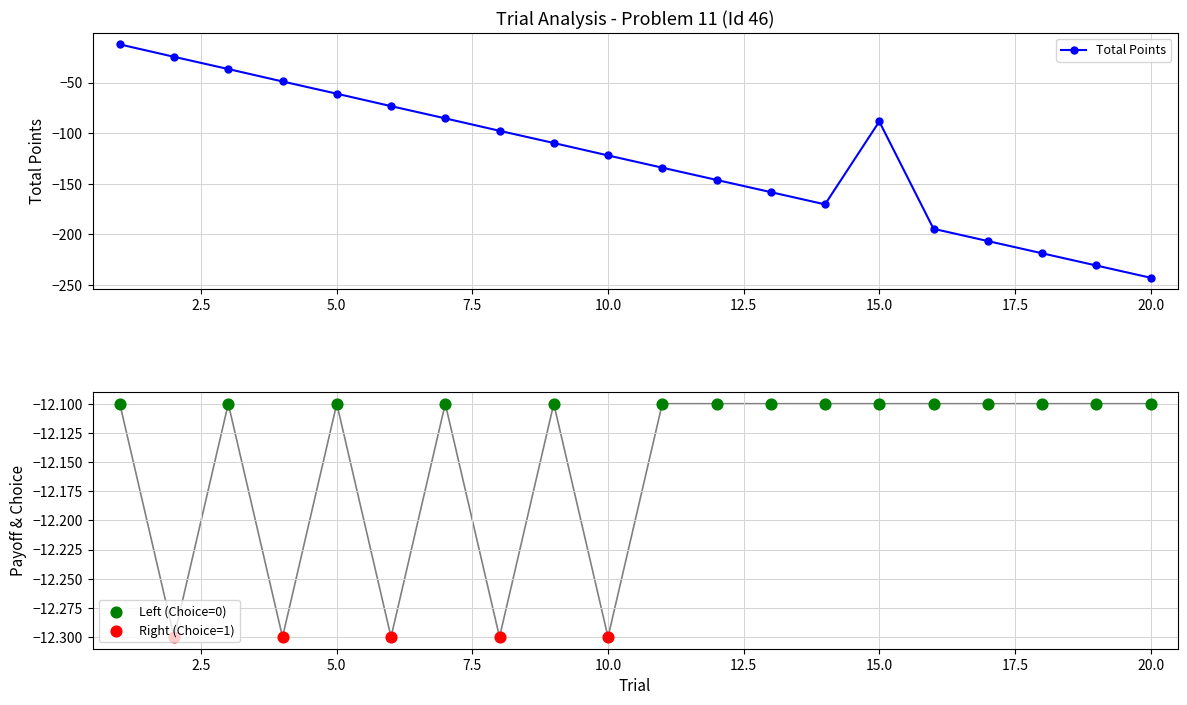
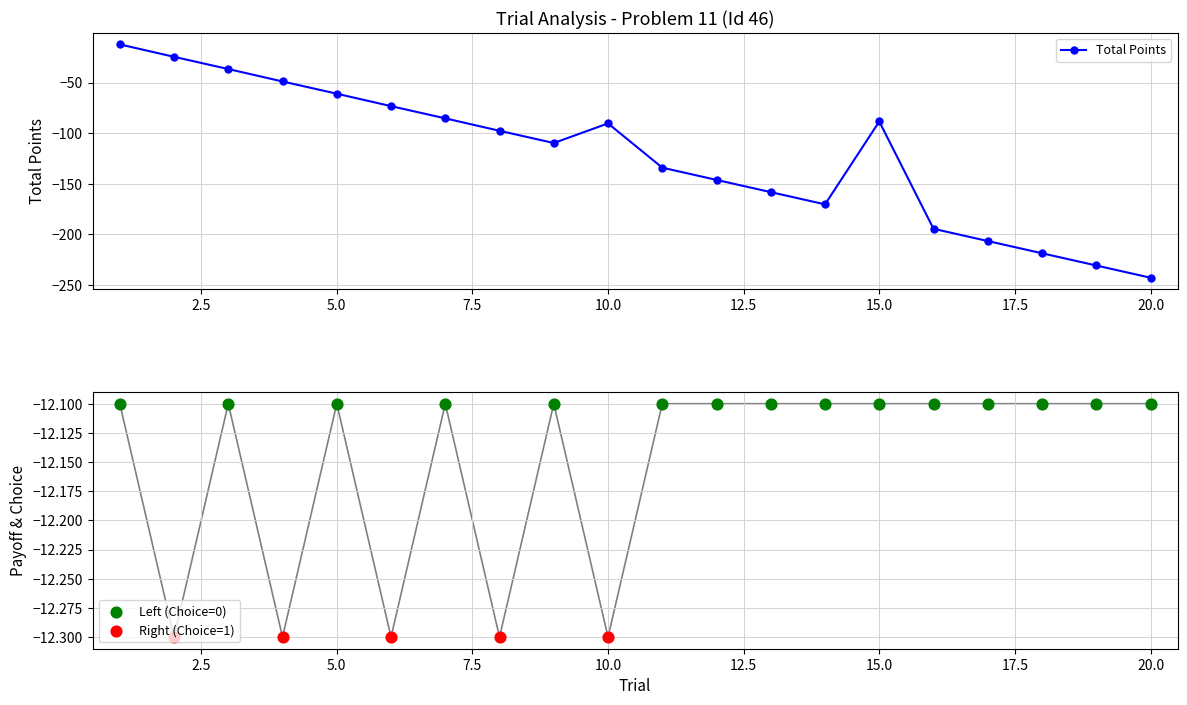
  {
    "Trial Analysis - Problem 11 (Id 46)": {
      "5.0": -61,
-     "10.0": -122,
+     "10.0": -90,
      "15.0": -88,
      "20.0": -243
    }
  }
